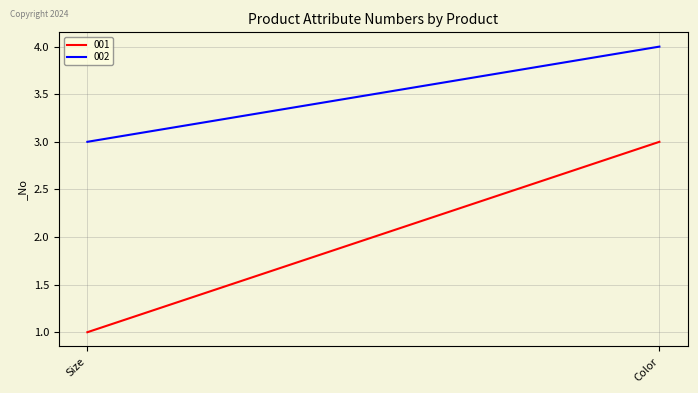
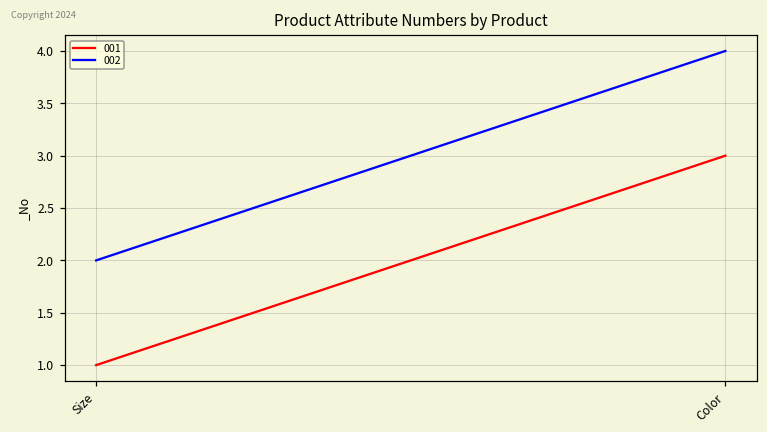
  {
    "001": {
      "Size": 1,
      "Color": 3
    },
    "002": {
-     "Size": 3,
+     "Size": 2,
      "Color": 4
    }
  }
